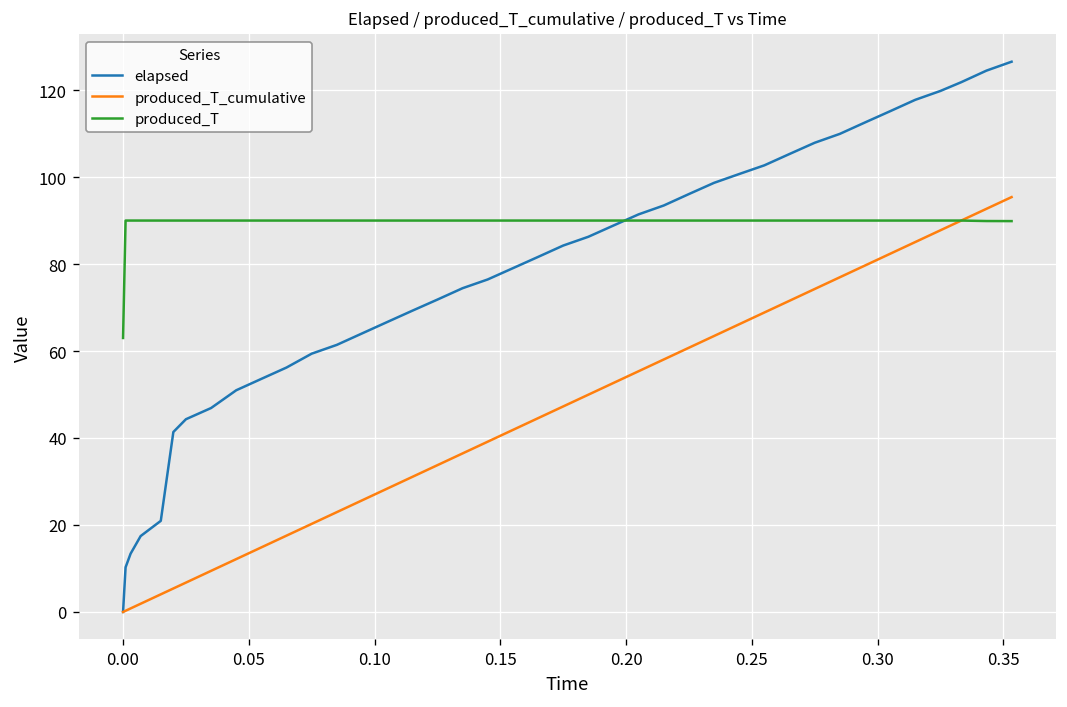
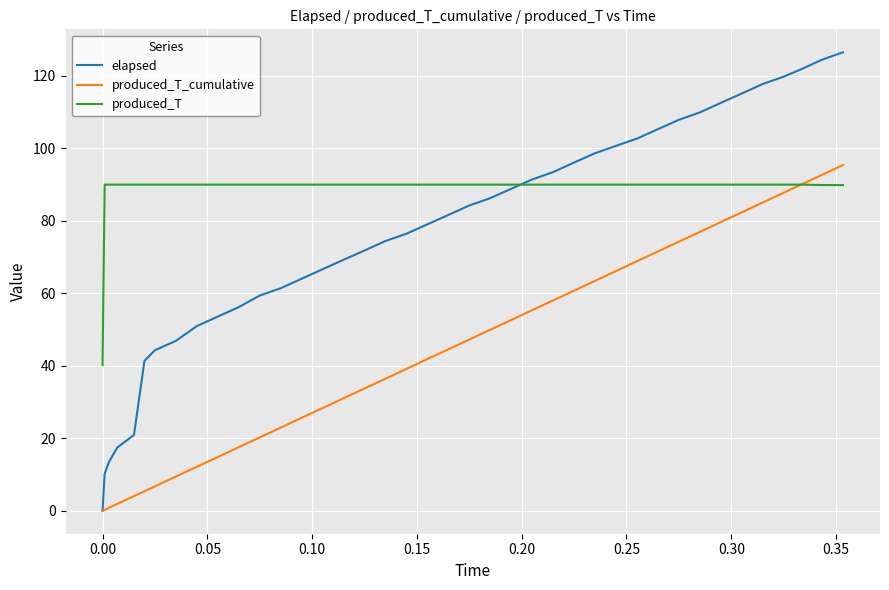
  {
    "produced_T": {
-     "0.00": 63
+     "0.00": 40
    }
  }
